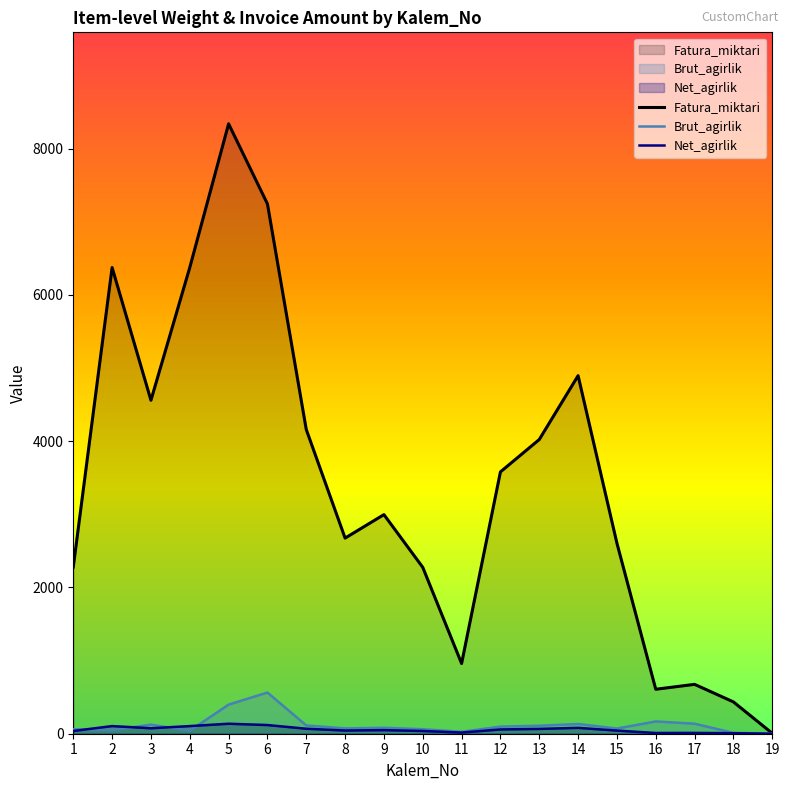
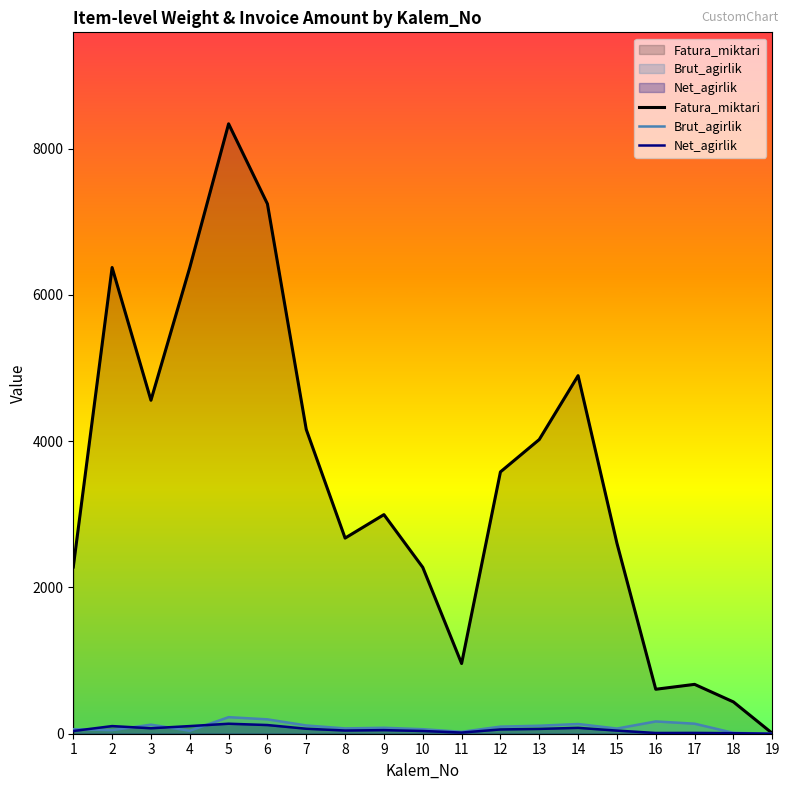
  {
    "Brut_agirlik": {
      "2": 0,
      "3": 100,
      "4": 0,
-     "5": 400,
-     "6": 600,
+     "5": 200,
+     "6": 200,
      "7": 100,
      "12": 100,
      "13": 100,
      "14": 100,
      "16": 200,
      "17": 100
    }
  }
